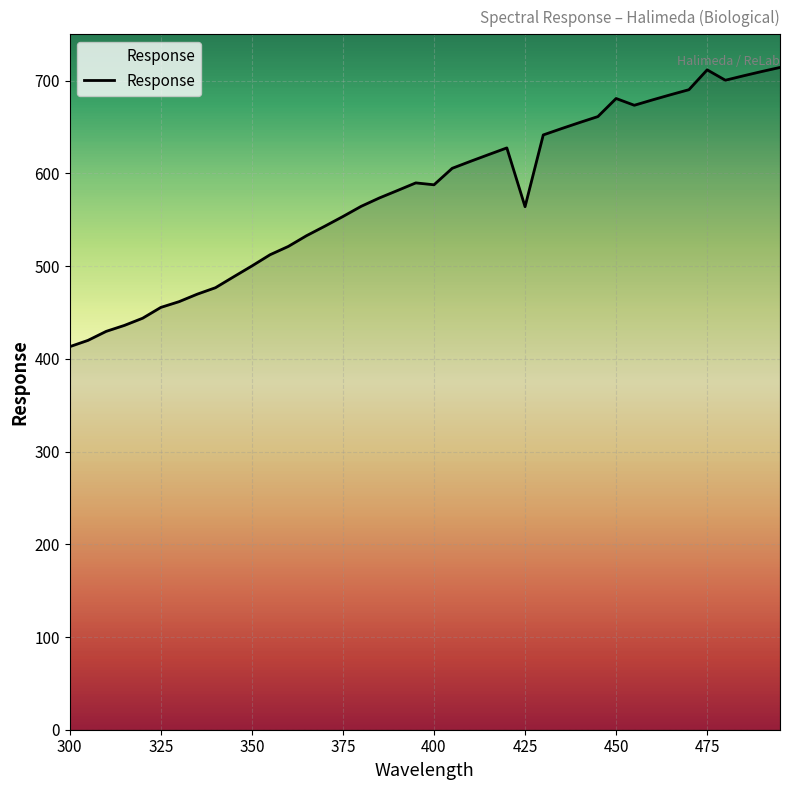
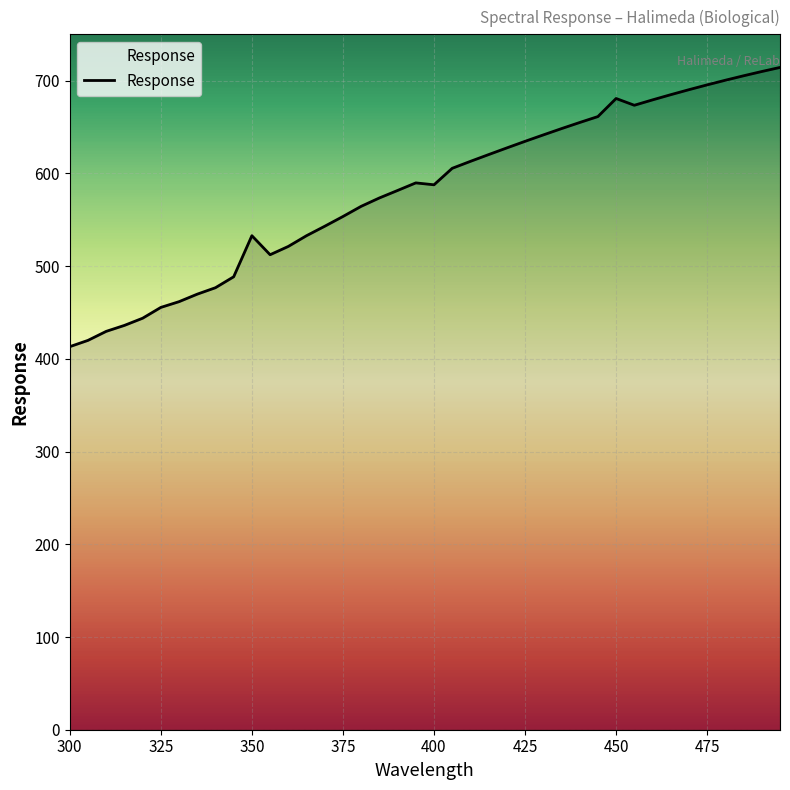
  {
    "300": 410,
    "325": 460,
-   "350": 500,
+   "350": 530,
    "375": 550,
    "400": 590,
-   "425": 560,
+   "425": 630,
    "450": 680,
-   "475": 710
+   "475": 700
  }
